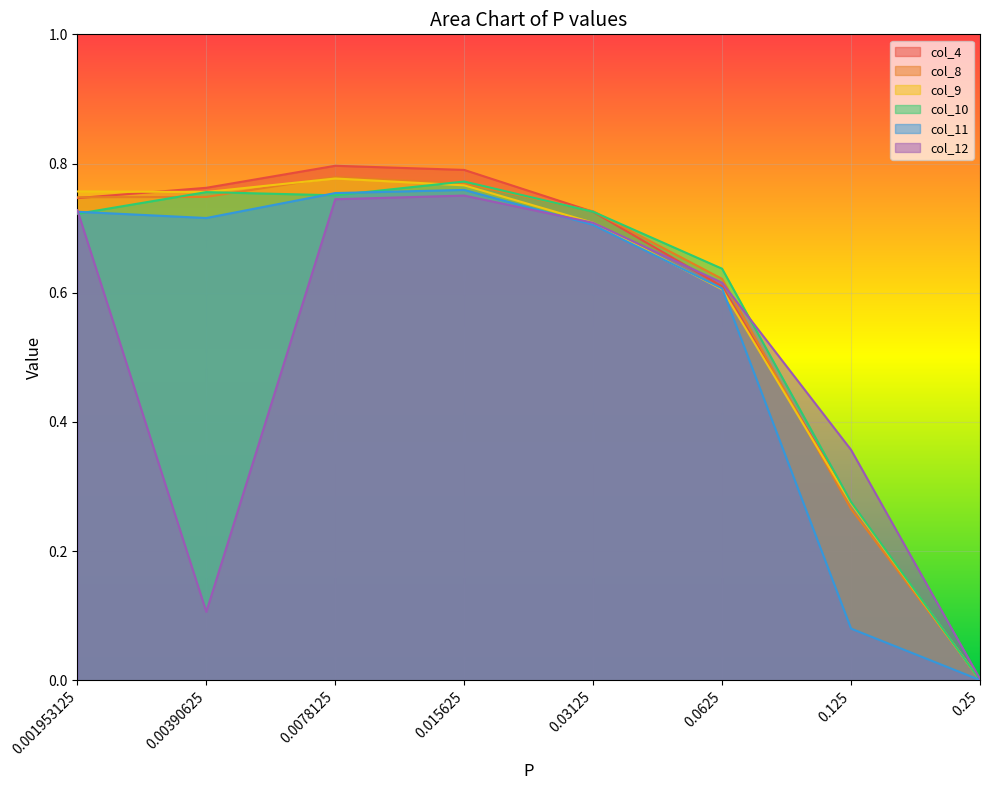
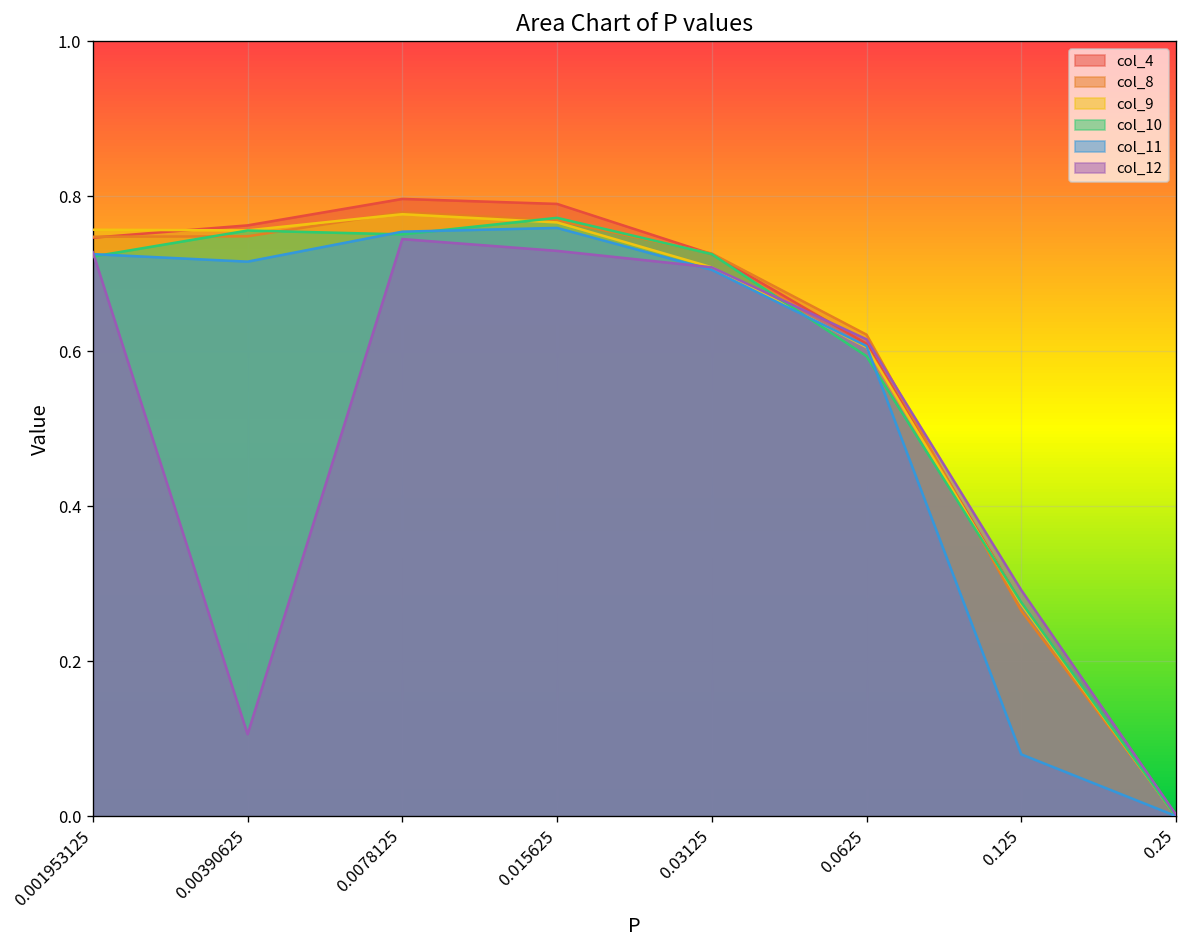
  {
    "col_10": {
-     "0.0625": 0.64
+     "0.0625": 0.59
    },
    "col_11": {
      "0.00390625": 0.72,
      "0.015625": 0.76,
      "0.125": 0.08
    },
    "col_12": {
      "0.00390625": 0.11,
      "0.0078125": 0.74,
-     "0.015625": 0.75,
+     "0.015625": 0.73,
      "0.0625": 0.62,
-     "0.125": 0.36
+     "0.125": 0.29
    }
  }
